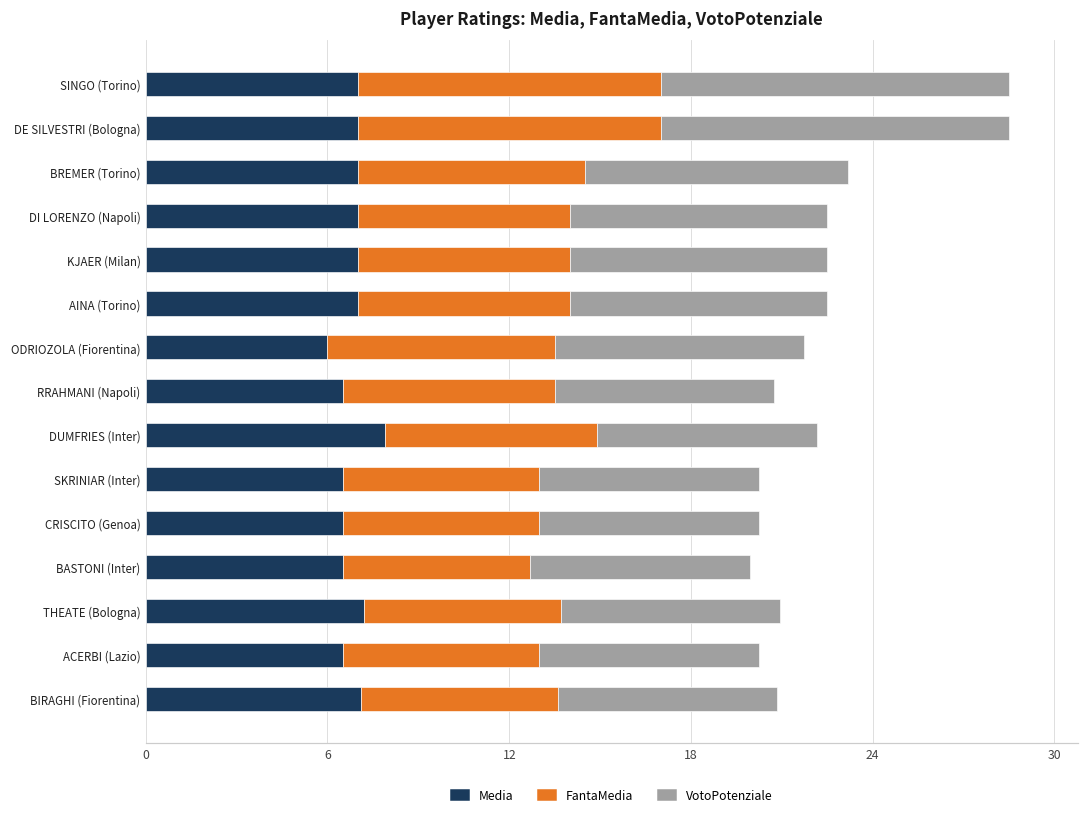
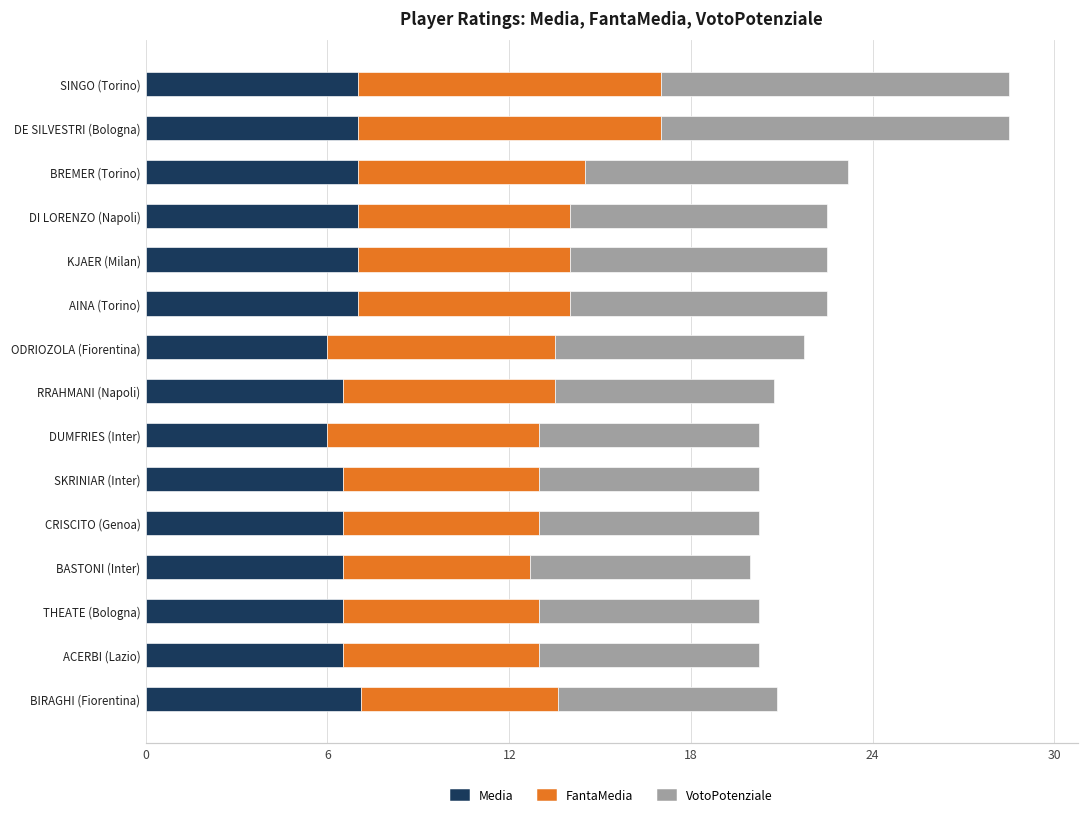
  {
    "Media": {
      "SINGO (Torino)": 7.0,
      "DE SILVESTRI (Bologna)": 7.0,
      "BREMER (Torino)": 7.0,
      "DI LORENZO (Napoli)": 7.0,
      "KJAER (Milan)": 7.0,
      "AINA (Torino)": 7.0,
      "ODRIOZOLA (Fiorentina)": 6.0,
      "RRAHMANI (Napoli)": 6.5,
-     "DUMFRIES (Inter)": 7.9,
+     "DUMFRIES (Inter)": 6.0,
      "SKRINIAR (Inter)": 6.5,
      "CRISCITO (Genoa)": 6.5,
      "BASTONI (Inter)": 6.5,
-     "THEATE (Bologna)": 7.2,
+     "THEATE (Bologna)": 6.5,
      "ACERBI (Lazio)": 6.5,
      "BIRAGHI (Fiorentina)": 7.1
    },
    "FantaMedia": {
      "SINGO (Torino)": 10.0,
      "DE SILVESTRI (Bologna)": 10.0,
      "BREMER (Torino)": 7.5,
      "DI LORENZO (Napoli)": 7.0,
      "KJAER (Milan)": 7.0,
      "AINA (Torino)": 7.0,
      "ODRIOZOLA (Fiorentina)": 7.5,
      "RRAHMANI (Napoli)": 7.0,
      "DUMFRIES (Inter)": 7.0,
      "SKRINIAR (Inter)": 6.5,
      "CRISCITO (Genoa)": 6.5,
      "BASTONI (Inter)": 6.2,
      "THEATE (Bologna)": 6.5,
      "ACERBI (Lazio)": 6.5,
      "BIRAGHI (Fiorentina)": 6.5
    },
    "VotoPotenziale": {
      "SINGO (Torino)": 11.5,
      "DE SILVESTRI (Bologna)": 11.5,
      "BREMER (Torino)": 8.7,
      "DI LORENZO (Napoli)": 8.5,
      "KJAER (Milan)": 8.5,
      "AINA (Torino)": 8.5,
      "ODRIOZOLA (Fiorentina)": 8.3,
      "RRAHMANI (Napoli)": 7.3,
      "DUMFRIES (Inter)": 7.3,
      "SKRINIAR (Inter)": 7.3,
      "CRISCITO (Genoa)": 7.3,
      "BASTONI (Inter)": 7.3,
      "THEATE (Bologna)": 7.3,
      "ACERBI (Lazio)": 7.3,
      "BIRAGHI (Fiorentina)": 7.3
    }
  }
